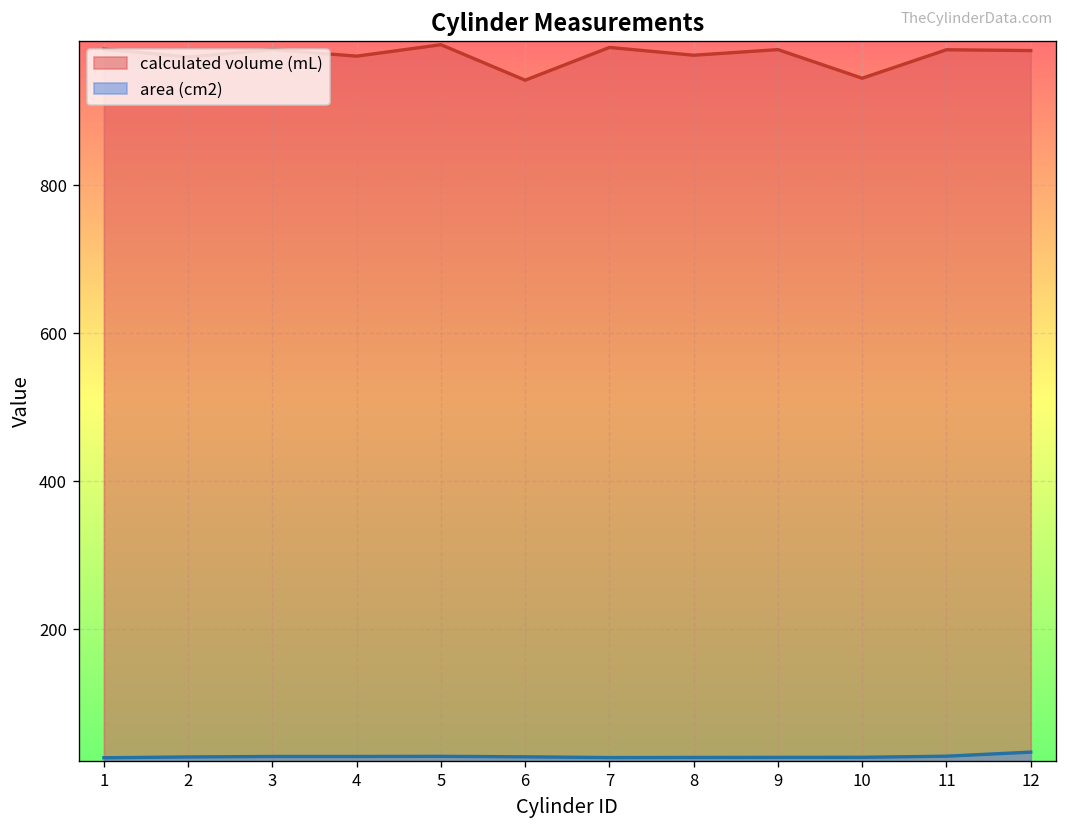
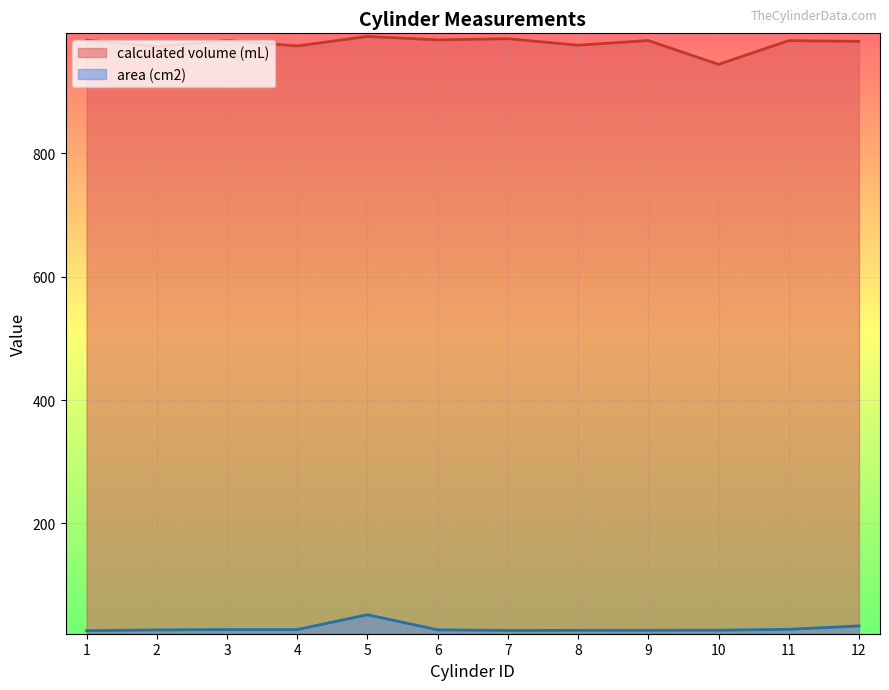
  {
    "calculated volume (mL)": {
      "1": 980,
      "4": 970,
      "5": 990,
-     "6": 940,
+     "6": 980,
      "7": 990,
      "8": 980,
      "9": 980,
      "10": 940,
      "11": 980,
      "12": 980
    },
    "area (cm2)": {
      "1": 30,
      "2": 30,
      "3": 30,
      "4": 30,
-     "5": 30,
+     "5": 50,
      "6": 30,
      "7": 30,
      "8": 30,
      "9": 30,
      "10": 30,
      "11": 30,
      "12": 30
    }
  }
